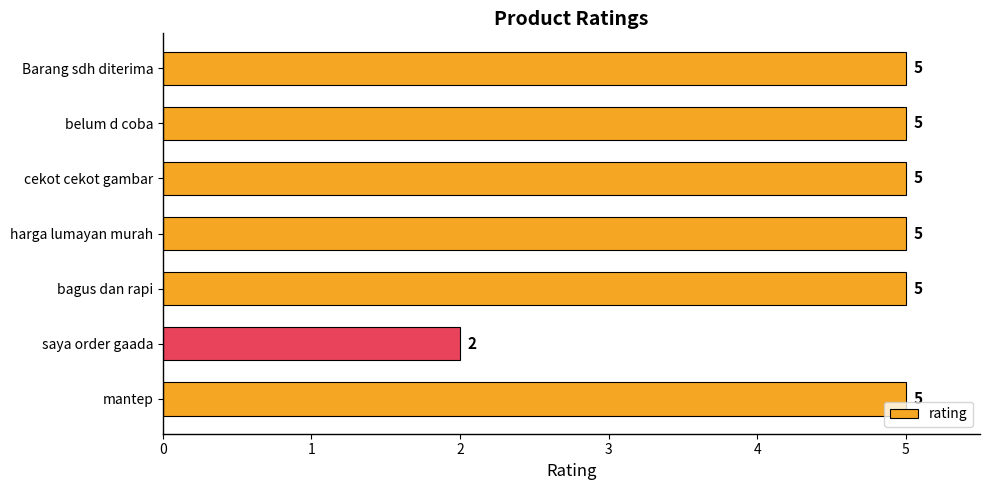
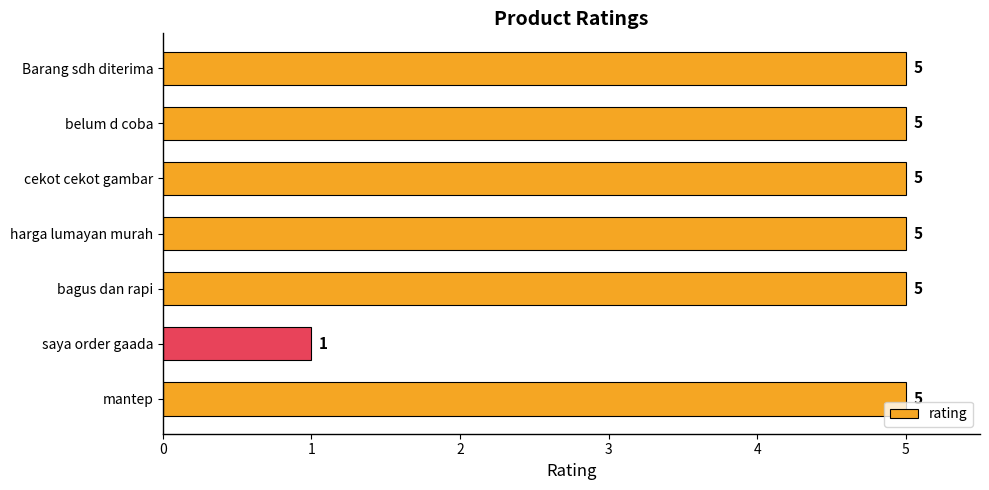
  {
    "Barang sdh diterima": 5,
    "belum d coba": 5,
    "cekot cekot gambar": 5,
    "harga lumayan murah": 5,
    "bagus dan rapi": 5,
-   "saya order gaada": 2
+   "saya order gaada": 1
  }
